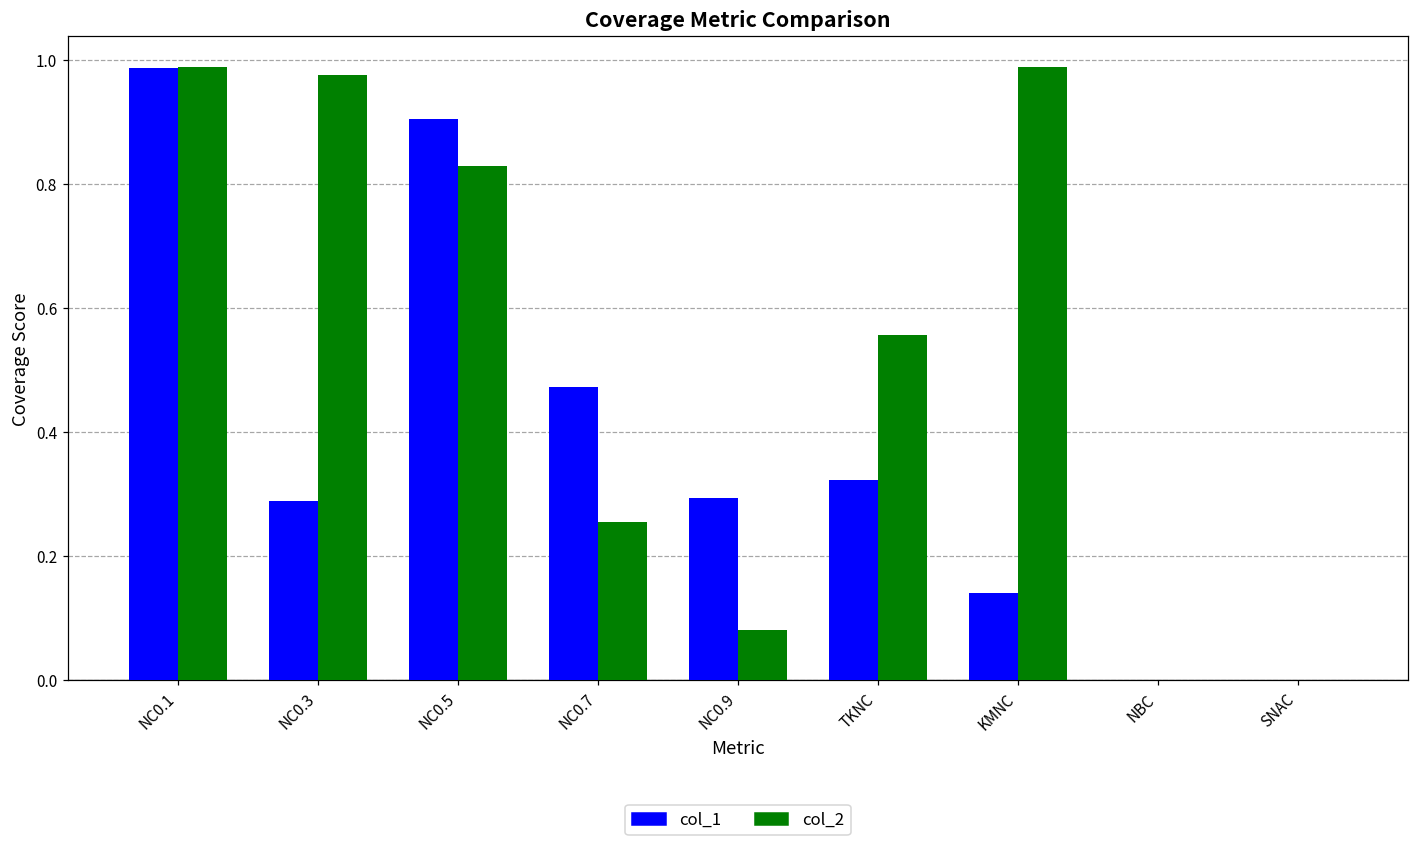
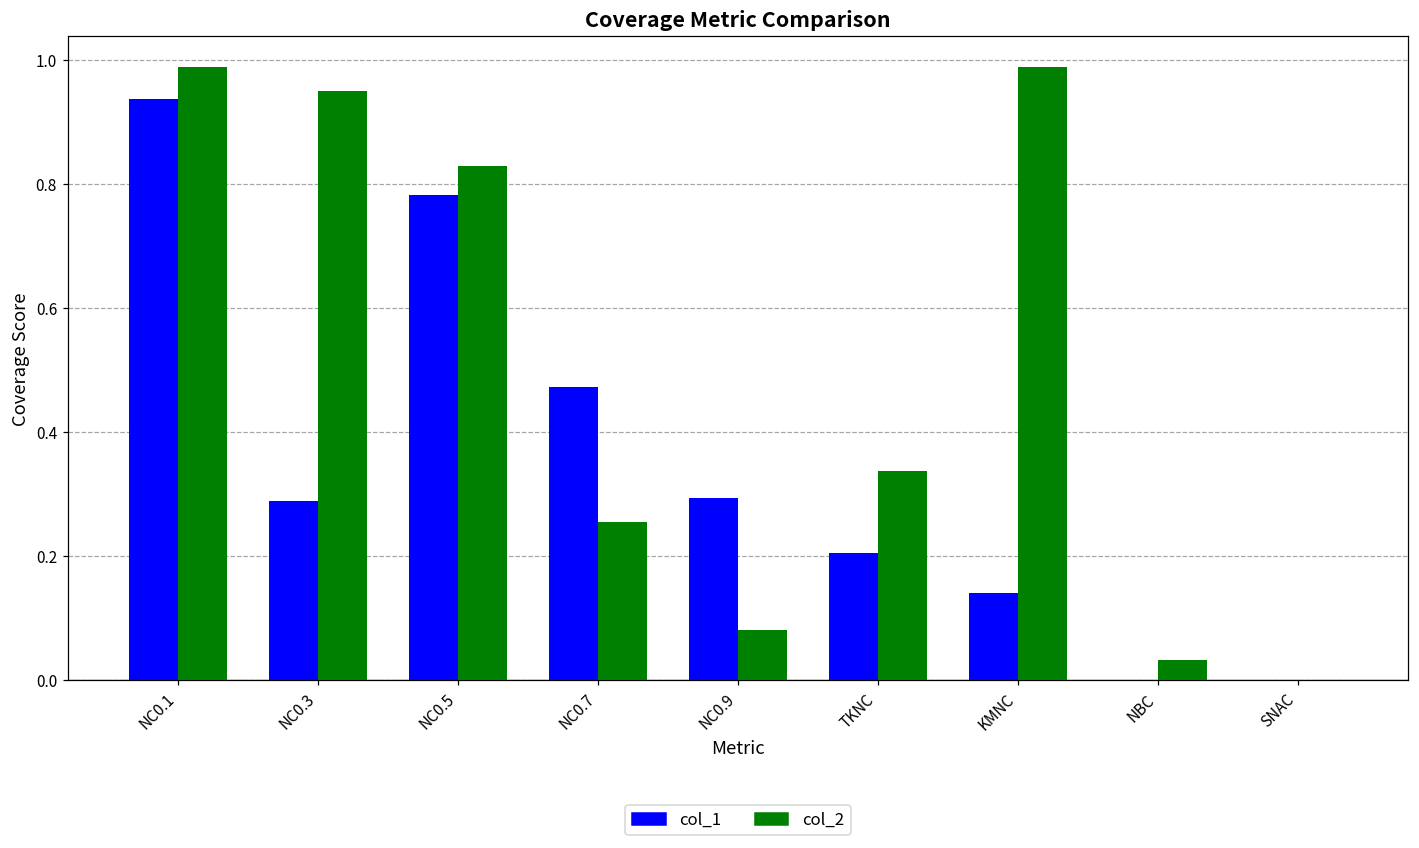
  {
    "col_1": {
-     "NC0.1": 0.99,
+     "NC0.1": 0.94,
      "NC0.3": 0.29,
-     "NC0.5": 0.90,
+     "NC0.5": 0.78,
      "NC0.7": 0.47,
      "NC0.9": 0.29,
-     "TKNC": 0.32,
+     "TKNC": 0.21,
      "KMNC": 0.14
    },
    "col_2": {
      "NC0.1": 0.99,
-     "NC0.3": 0.97,
+     "NC0.3": 0.95,
      "NC0.5": 0.83,
      "NC0.7": 0.26,
      "NC0.9": 0.08,
-     "TKNC": 0.56,
+     "TKNC": 0.34,
      "KMNC": 0.99,
-     "NBC": 0.00
+     "NBC": 0.03
    }
  }
